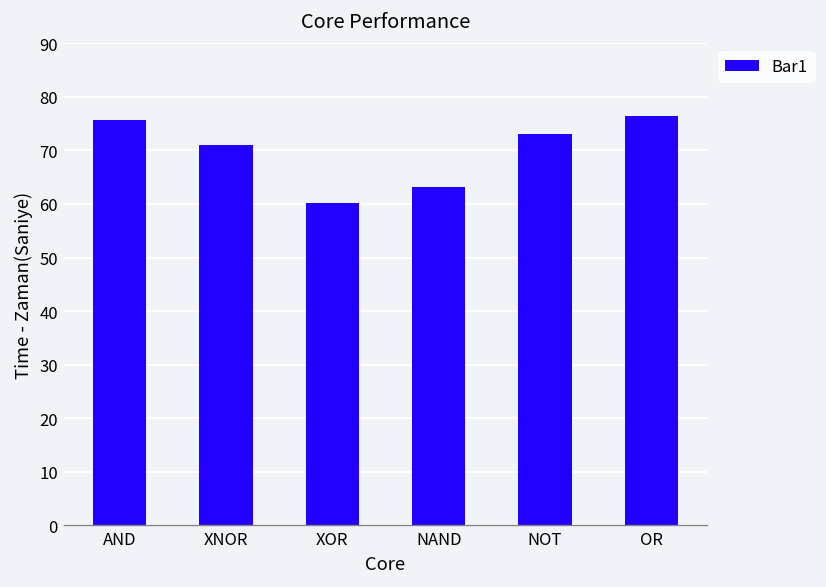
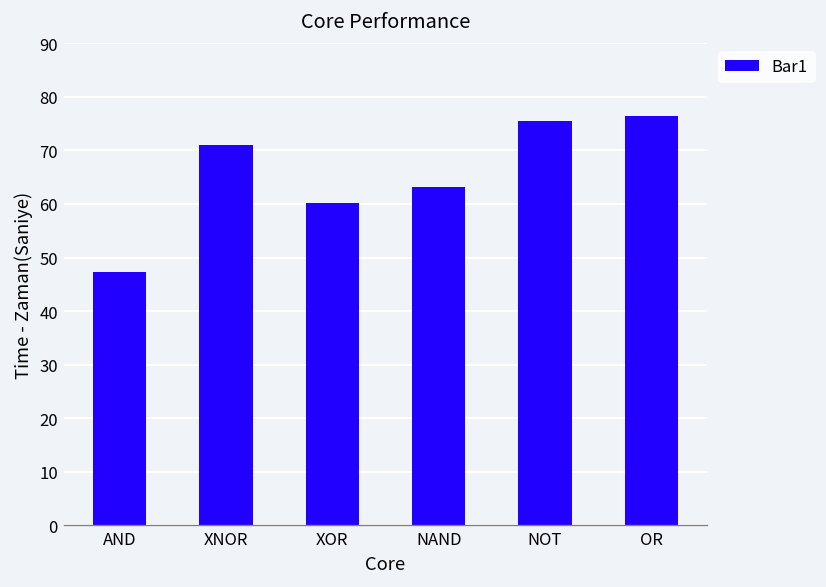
  {
-   "AND": 76,
+   "AND": 47,
    "XNOR": 71,
    "XOR": 60,
    "NAND": 63,
-   "NOT": 73,
+   "NOT": 75,
    "OR": 76
  }
